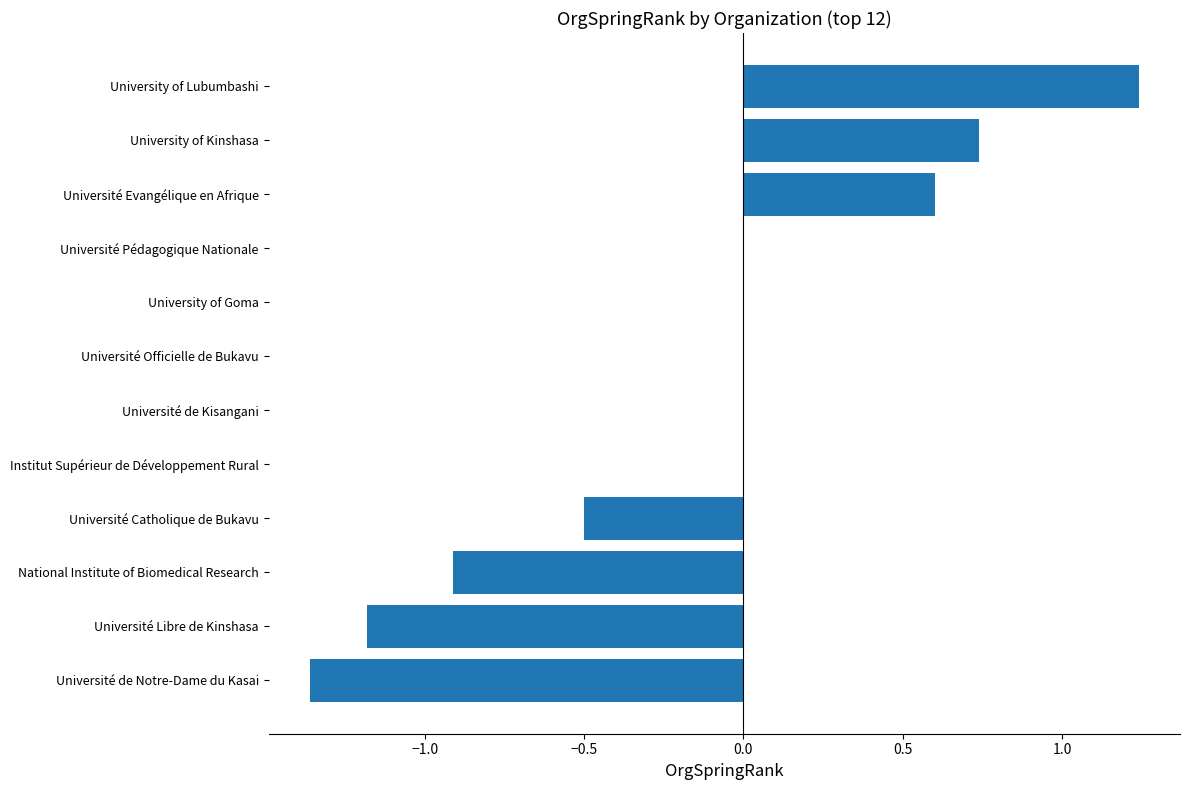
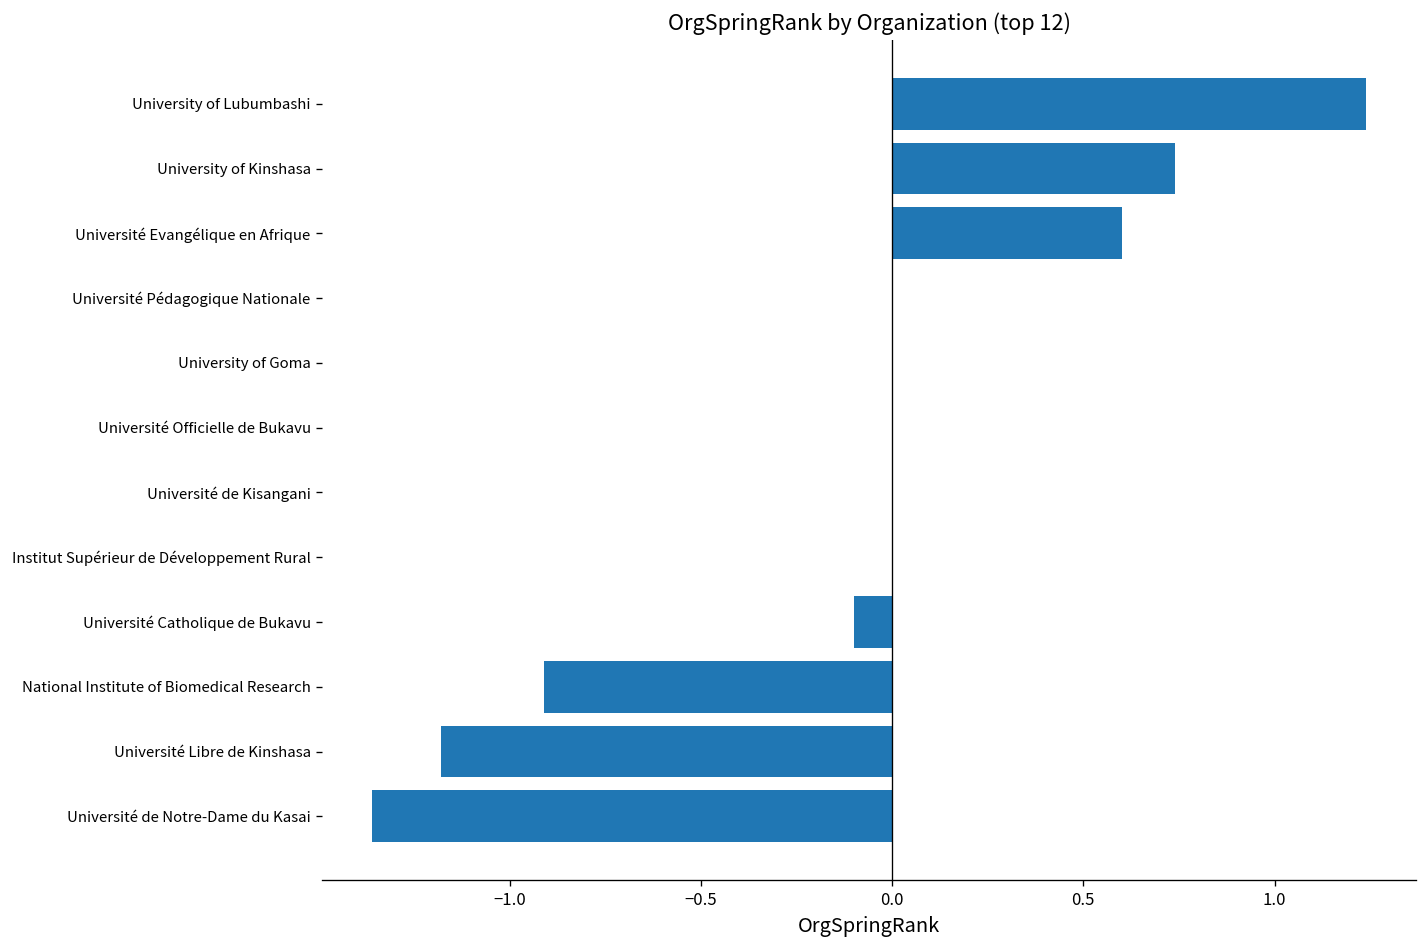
  {
    "University of Lubumbashi": 1.24,
    "University of Kinshasa": 0.74,
    "Université Evangélique en Afrique": 0.6,
    "Université Pédagogique Nationale": 0.0,
    "University of Goma": 0.0,
    "Université Officielle de Bukavu": 0.0,
    "Université de Kisangani": 0.0,
    "Institut Supérieur de Développement Rural": 0.0,
-   "Université Catholique de Bukavu": -0.5,
+   "Université Catholique de Bukavu": -0.1,
    "National Institute of Biomedical Research": -0.91,
    "Université Libre de Kinshasa": -1.18,
    "Université de Notre-Dame du Kasai": -1.36
  }
